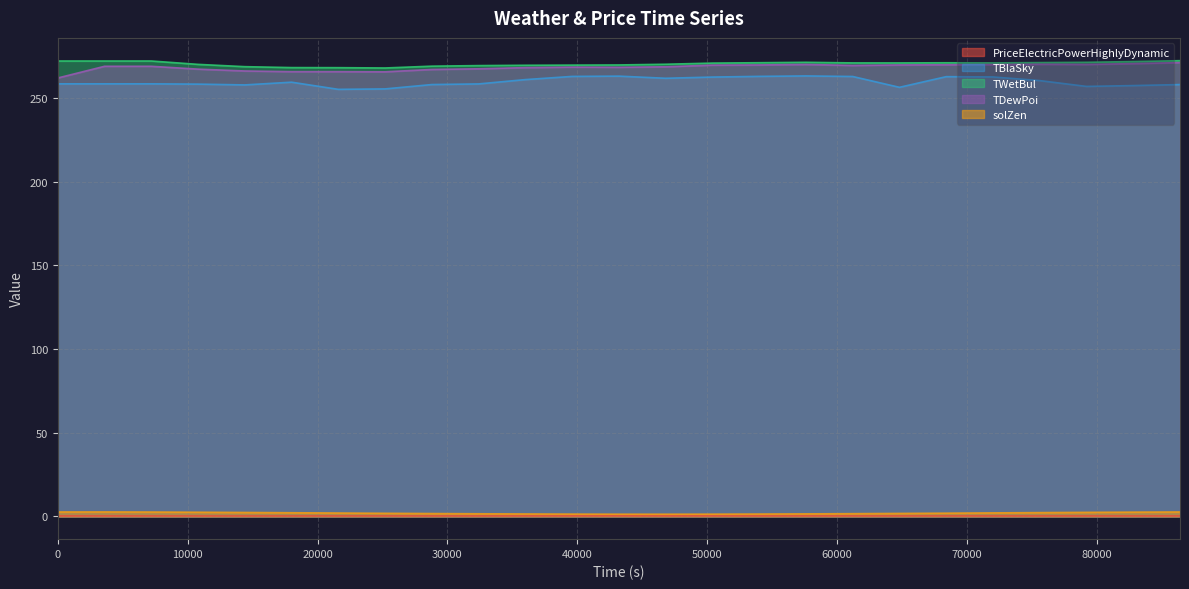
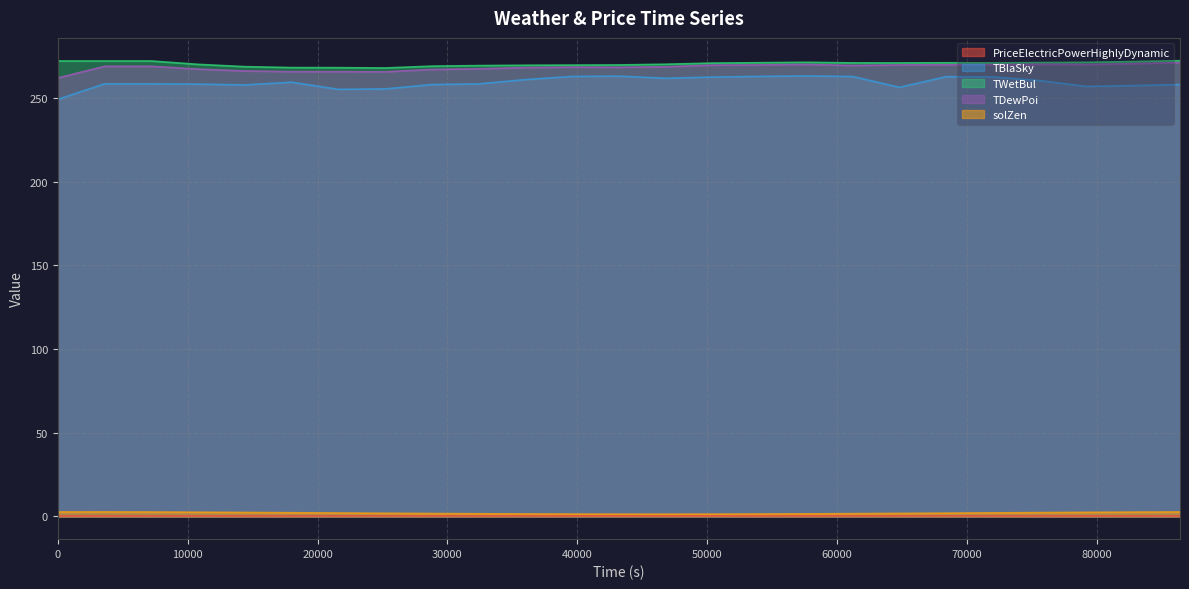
  {
    "PriceElectricPowerHighlyDynamic": {
      "0": 0
    },
    "TBlaSky": {
-     "0": 258
+     "0": 249
    },
    "TWetBul": {
      "0": 272
    },
    "TDewPoi": {
      "0": 262
    },
    "solZen": {
      "0": 3
    }
  }
